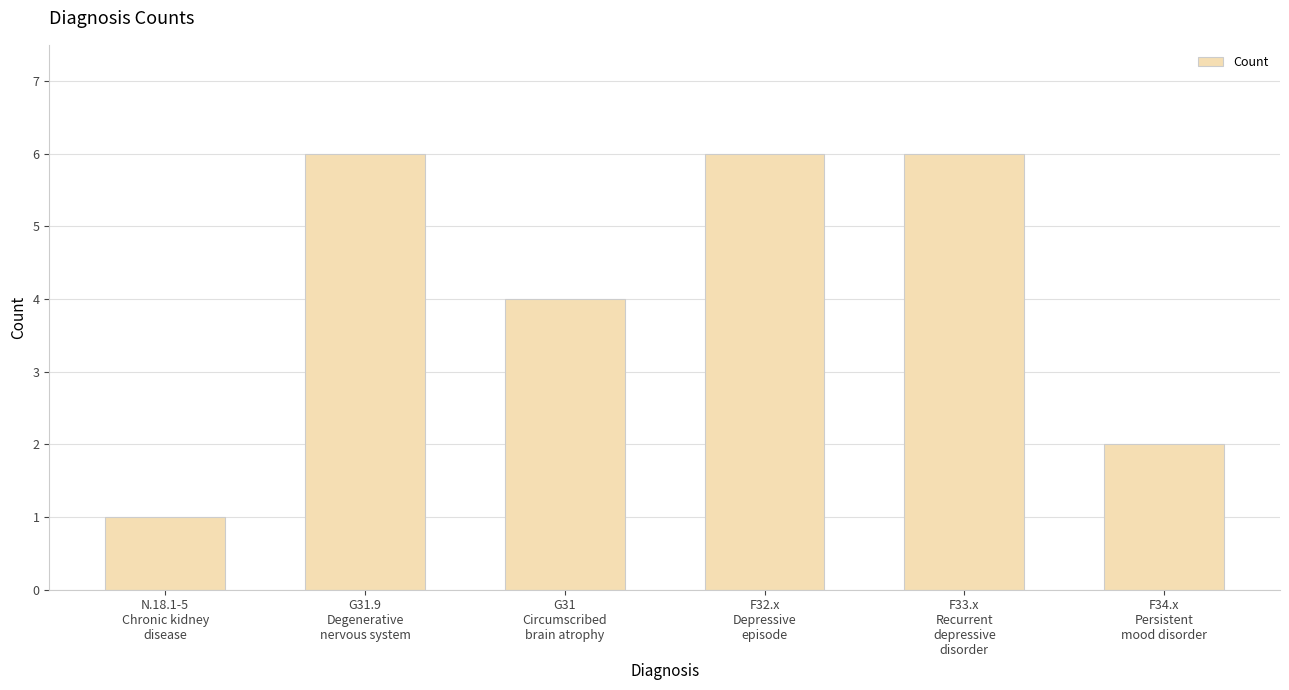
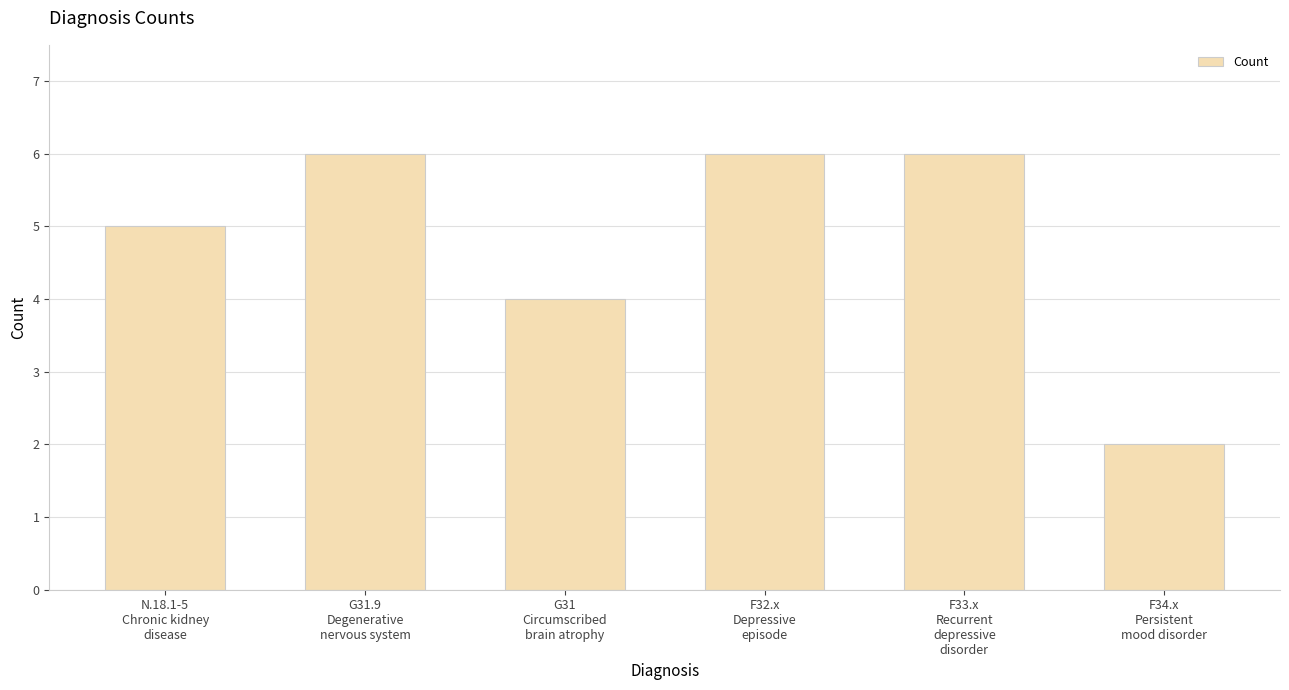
  {
-   "N.18.1-5 Chronic kidney disease": 1,
+   "N.18.1-5 Chronic kidney disease": 5,
    "G31.9 Degenerative nervous system": 6,
    "G31 Circumscribed brain atrophy": 4,
    "F32.x Depressive episode": 6,
    "F33.x Recurrent depressive disorder": 6,
    "F34.x Persistent mood disorder": 2
  }
